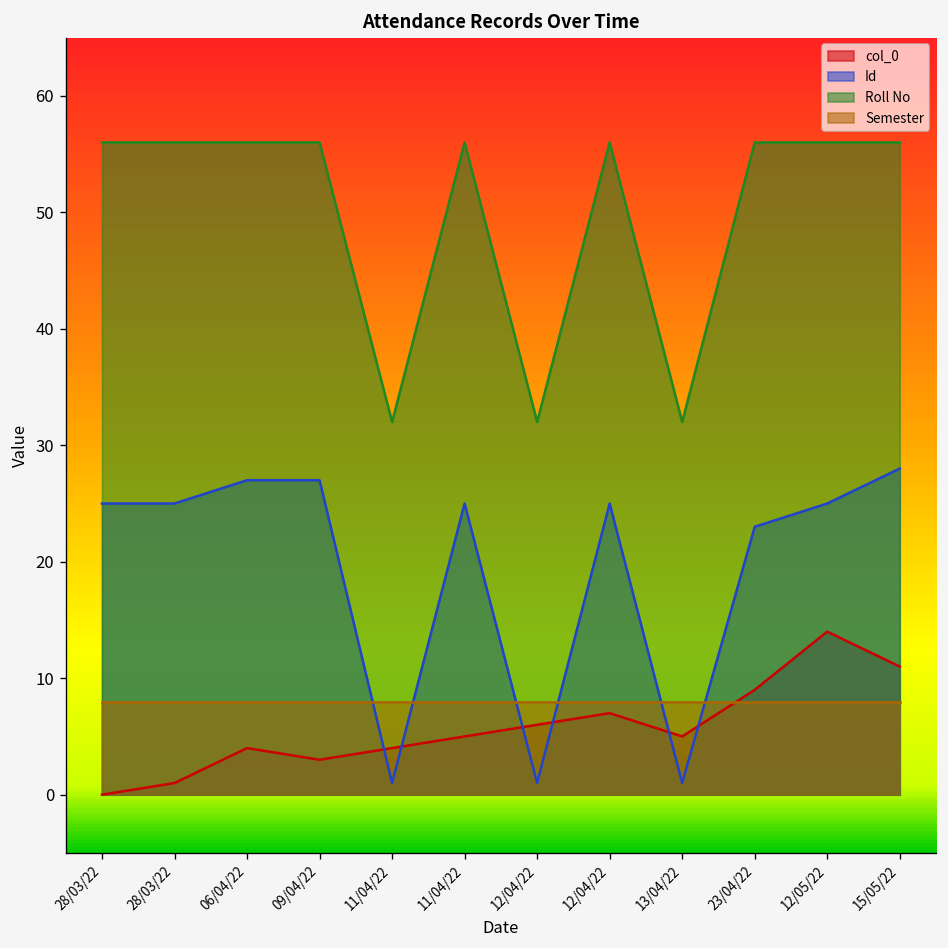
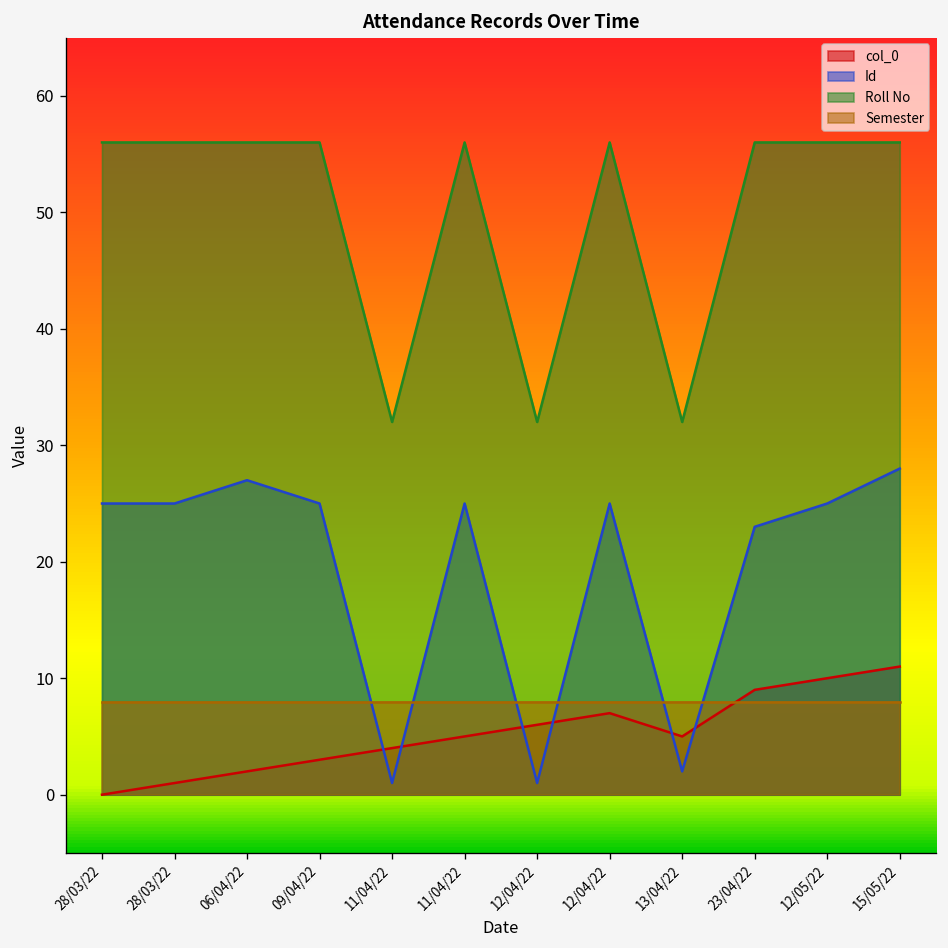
  {
    "col_0": {
-     "06/04/22": 4,
+     "06/04/22": 2,
      "09/04/22": 3,
      "13/04/22": 5,
      "23/04/22": 9,
-     "12/05/22": 14,
+     "12/05/22": 10,
      "15/05/22": 11
    },
    "Id": {
      "06/04/22": 27,
-     "09/04/22": 27,
-     "13/04/22": 1,
+     "09/04/22": 25,
+     "13/04/22": 2,
      "23/04/22": 23,
      "12/05/22": 25,
      "15/05/22": 28
    },
    "Roll No": {
      "06/04/22": 56,
      "09/04/22": 56,
      "13/04/22": 32,
      "23/04/22": 56,
      "12/05/22": 56,
      "15/05/22": 56
    },
    "Semester": {
      "06/04/22": 8,
      "09/04/22": 8,
      "13/04/22": 8,
      "23/04/22": 8,
      "12/05/22": 8,
      "15/05/22": 8
    }
  }
